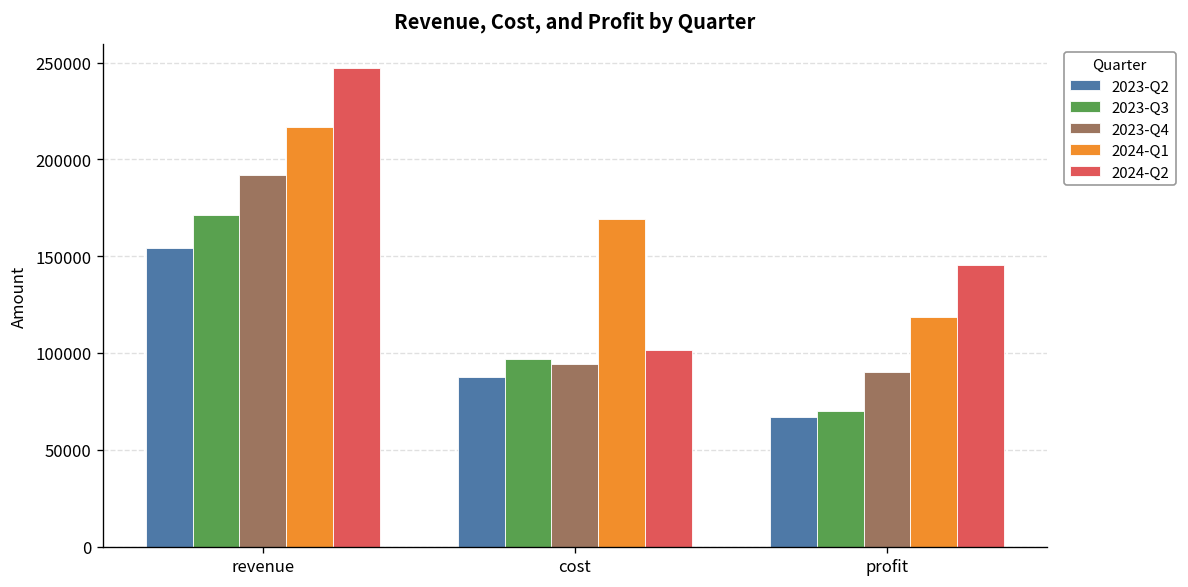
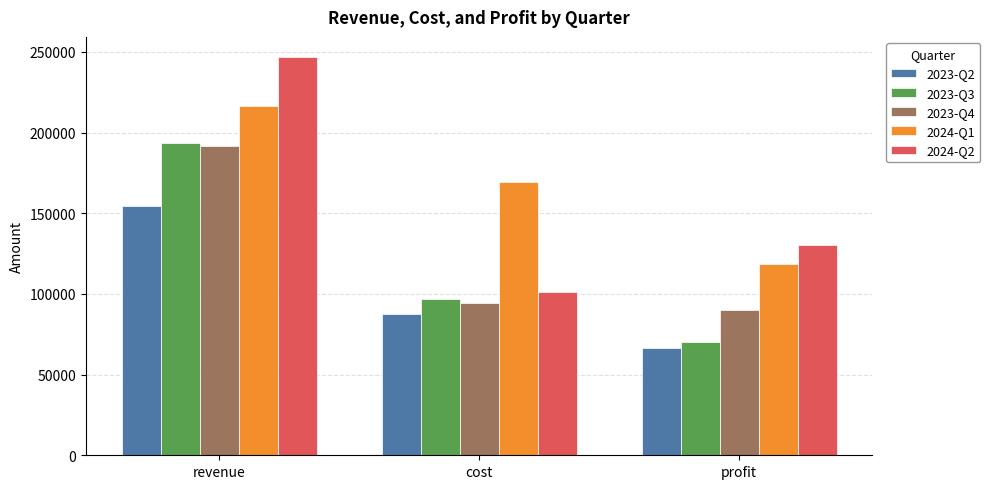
  {
    "2023-Q2": {
      "revenue": 154000,
      "cost": 88000,
      "profit": 67000
    },
    "2023-Q3": {
-     "revenue": 171000,
+     "revenue": 194000,
      "cost": 97000,
      "profit": 70000
    },
    "2023-Q4": {
      "revenue": 192000,
      "cost": 95000,
      "profit": 90000
    },
    "2024-Q1": {
      "revenue": 217000,
      "cost": 169000,
      "profit": 119000
    },
    "2024-Q2": {
      "revenue": 247000,
      "cost": 102000,
-     "profit": 145000
+     "profit": 130000
    }
  }
